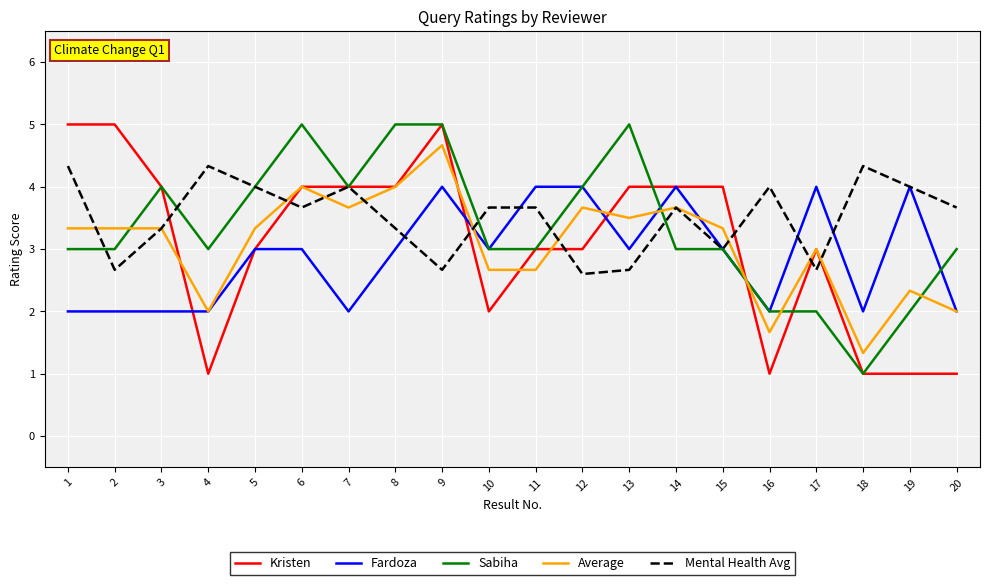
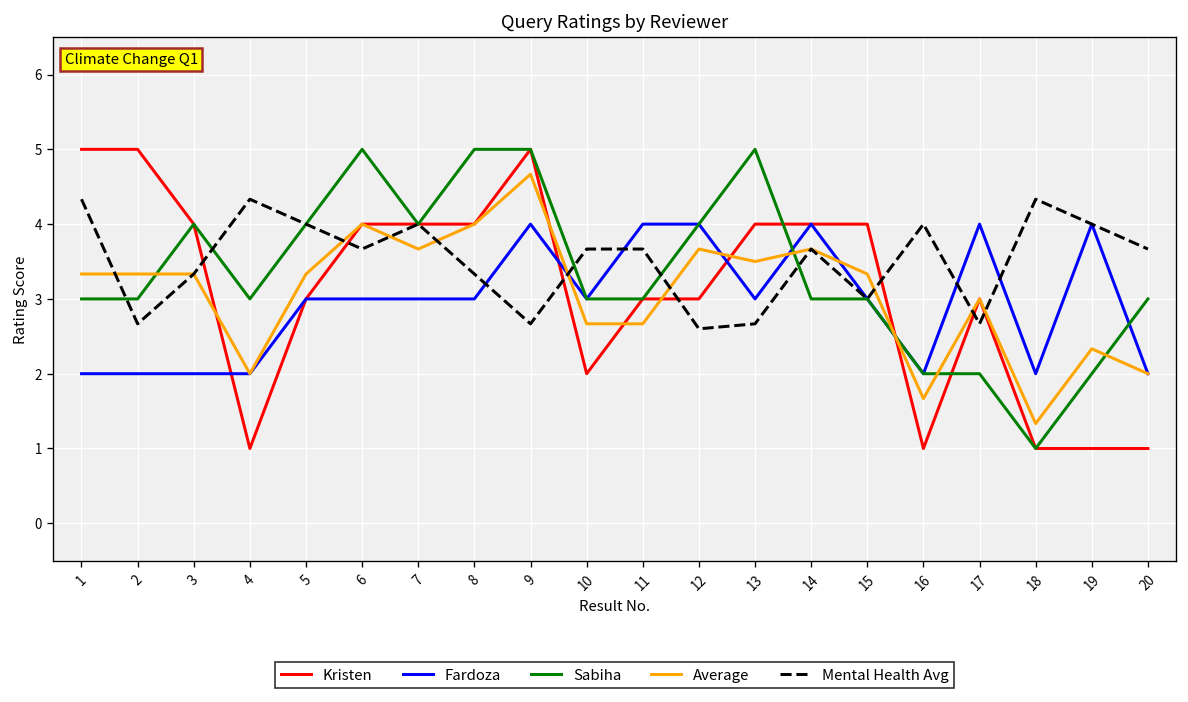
  {
    "Kristen": {
      "1": 5,
      "2": 5,
      "4": 1,
      "10": 2,
      "12": 3,
      "13": 4,
      "15": 4,
      "16": 1,
      "19": 1,
      "20": 1
    },
    "Fardoza": {
      "1": 2,
      "2": 2,
      "3": 2,
      "6": 3,
-     "7": 2,
+     "7": 3,
      "8": 3,
      "9": 4,
      "11": 4,
      "13": 3,
      "17": 4,
      "18": 2
    },
    "Sabiha": {
      "1": 3,
      "2": 3,
      "4": 3,
      "6": 5,
      "8": 5,
      "13": 5,
      "14": 3,
      "17": 2,
      "19": 2,
      "20": 3
    },
    "Average": {
      "1": 3.3,
      "2": 3.3,
      "5": 3.3,
      "7": 3.7,
      "9": 4.7,
      "10": 2.7,
      "11": 2.7,
      "12": 3.7,
      "13": 3.5,
      "15": 3.3,
      "16": 1.7,
      "18": 1.3,
      "19": 2.3
    },
    "Mental Health Avg": {
      "1": 4.3,
      "2": 2.7,
      "4": 4.3,
      "6": 3.7,
      "8": 3.3,
      "9": 2.7,
      "10": 3.7,
      "11": 3.7,
      "12": 2.6,
      "13": 2.7,
      "16": 4,
      "17": 2.7,
      "18": 4.3,
      "20": 3.7
    }
  }
